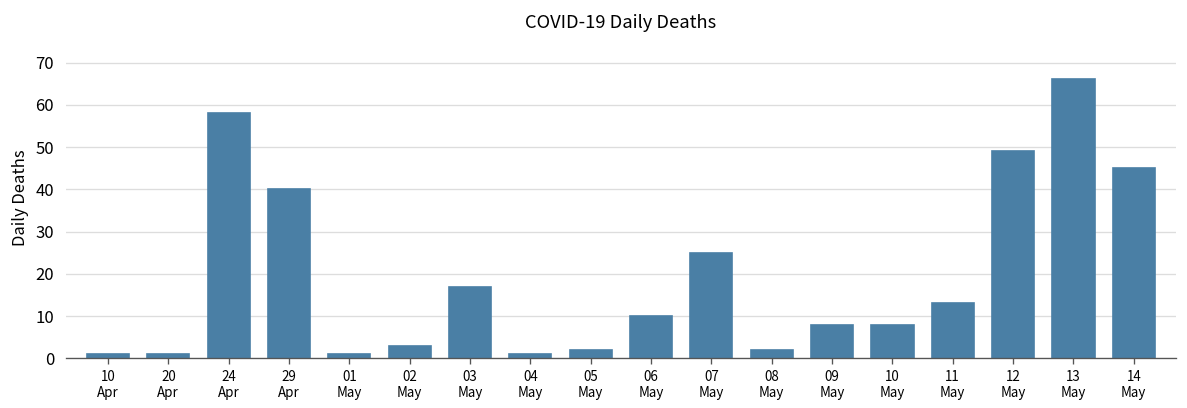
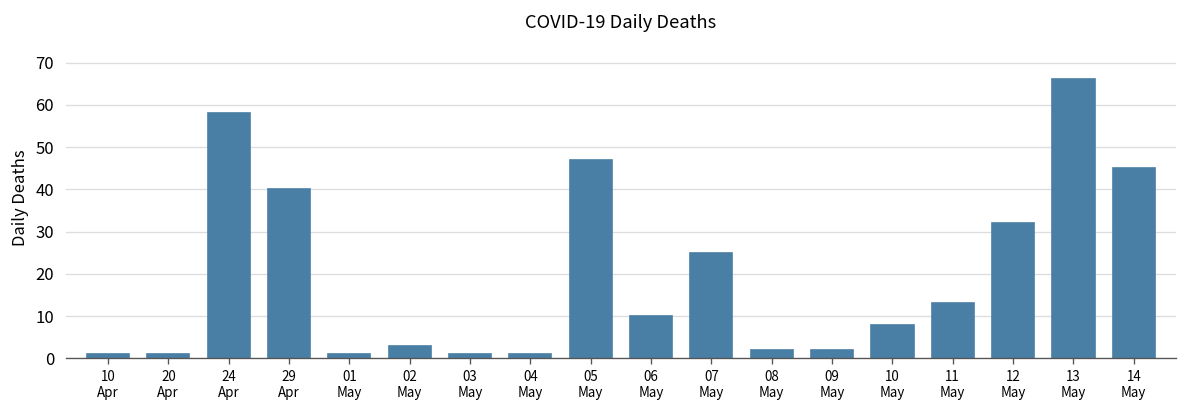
  {
    "10 Apr": 1,
    "20 Apr": 1,
    "24 Apr": 58,
    "29 Apr": 40,
    "01 May": 1,
    "02 May": 3,
-   "03 May": 17,
+   "03 May": 1,
    "04 May": 1,
-   "05 May": 2,
+   "05 May": 47,
    "06 May": 10,
    "07 May": 25,
    "08 May": 2,
-   "09 May": 8,
+   "09 May": 2,
    "10 May": 8,
    "11 May": 13,
-   "12 May": 49,
+   "12 May": 32,
    "13 May": 66,
    "14 May": 45
  }
